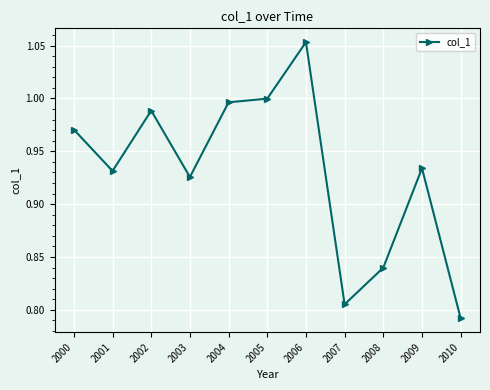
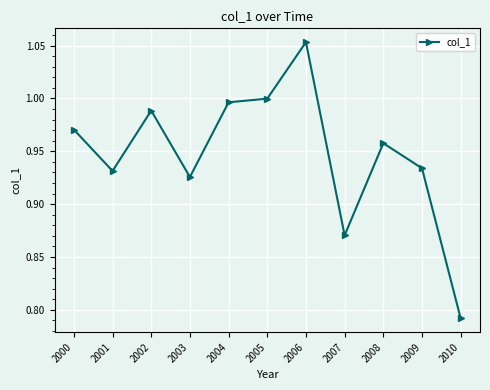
  {
    "2000": 0.970,
    "2001": 0.931,
    "2002": 0.988,
    "2003": 0.926,
    "2004": 0.996,
    "2005": 1.000,
    "2006": 1.053,
-   "2007": 0.805,
-   "2008": 0.840,
+   "2007": 0.871,
+   "2008": 0.958,
    "2009": 0.934,
    "2010": 0.792
  }
